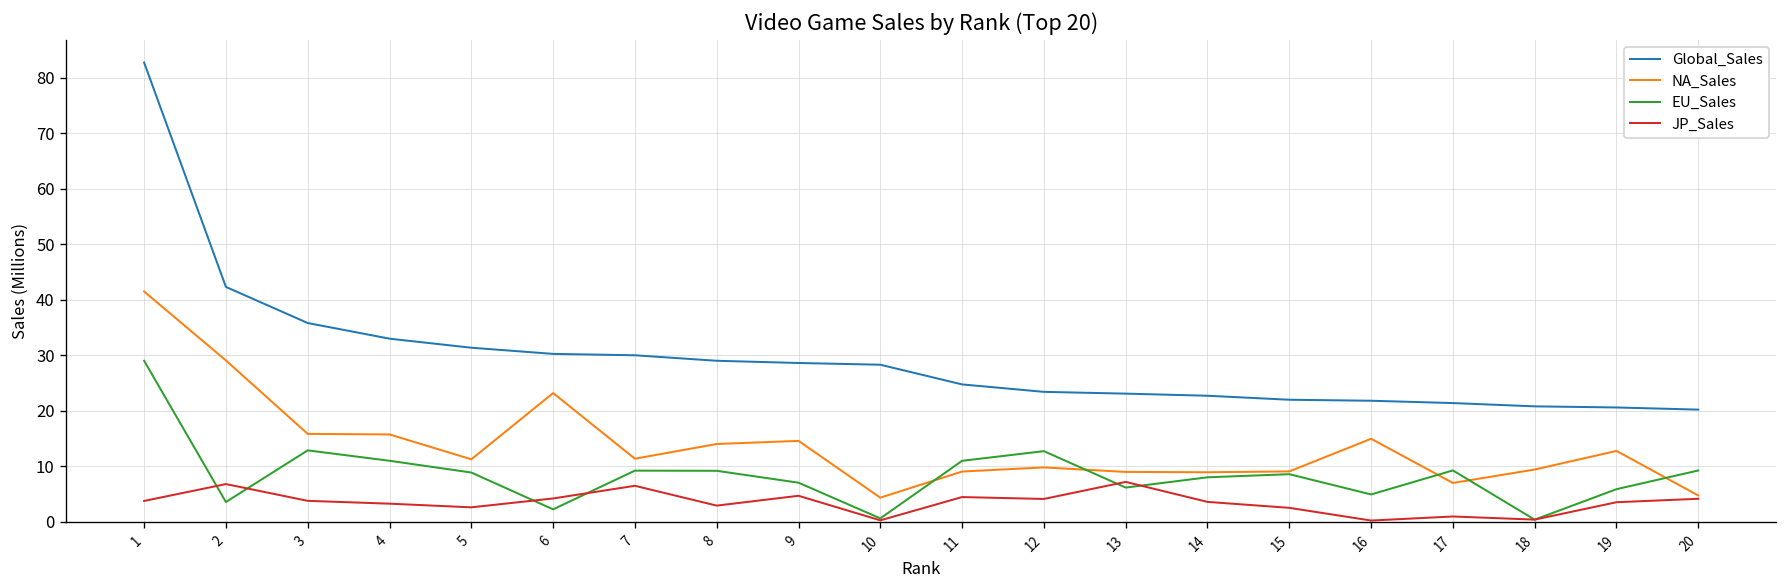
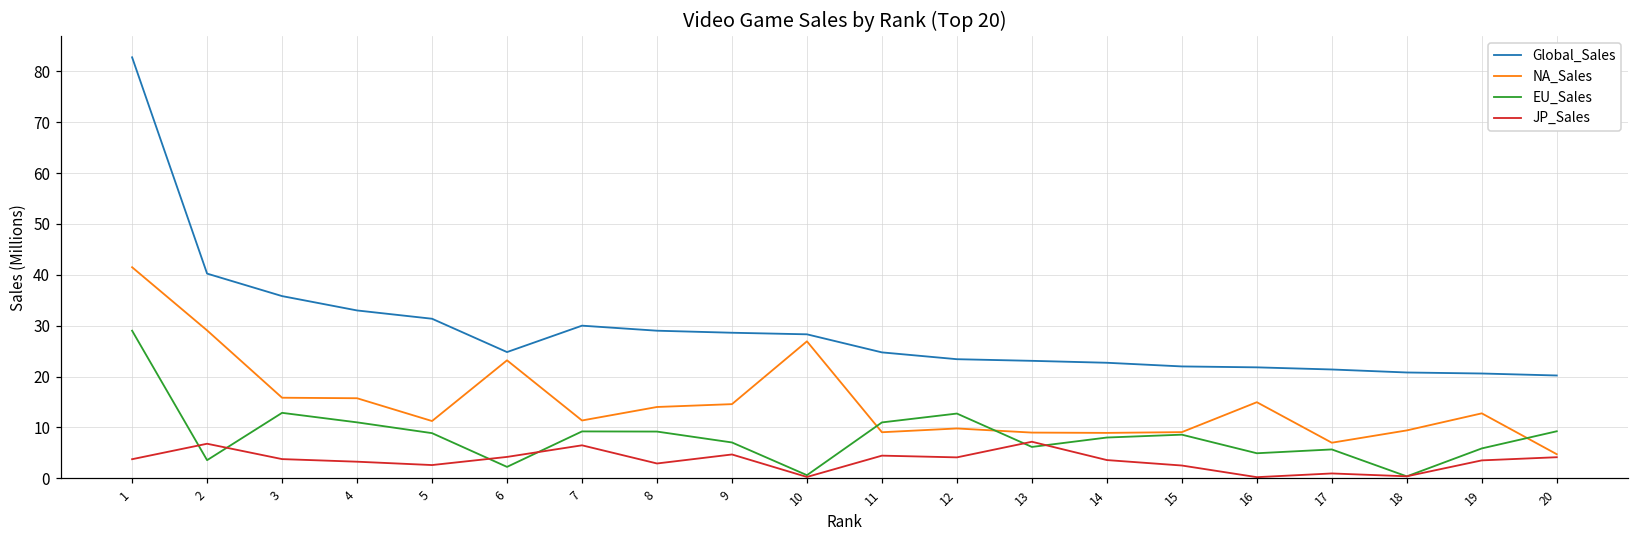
  {
    "Global_Sales": {
      "1": 83,
-     "2": 42,
+     "2": 40,
      "3": 36,
      "4": 33,
      "5": 31,
-     "6": 30,
+     "6": 25,
      "7": 30,
      "8": 29,
      "9": 29,
      "10": 28,
      "11": 25,
      "12": 23,
      "13": 23,
      "14": 23,
      "15": 22,
      "16": 22,
      "17": 21,
      "18": 21,
      "19": 21,
      "20": 20
    },
    "NA_Sales": {
      "1": 41,
      "2": 29,
      "3": 16,
      "4": 16,
      "5": 11,
      "6": 23,
      "7": 11,
      "8": 14,
      "9": 15,
-     "10": 4,
+     "10": 27,
      "11": 9,
      "12": 10,
      "13": 9,
      "14": 9,
      "16": 15,
      "17": 7,
      "18": 9,
      "19": 13,
      "20": 5
    },
    "EU_Sales": {
      "1": 29,
      "2": 4,
      "3": 13,
      "4": 11,
      "5": 9,
      "6": 2,
      "7": 9,
      "8": 9,
      "9": 7,
      "11": 11,
      "12": 13,
      "13": 6,
      "14": 8,
      "16": 5,
-     "17": 9,
+     "17": 6,
      "19": 6,
      "20": 9
    },
    "JP_Sales": {
      "1": 4,
      "2": 7,
      "3": 4,
      "4": 3,
      "5": 3,
      "6": 4,
      "7": 7,
      "8": 3,
      "9": 5,
      "11": 4,
      "12": 4,
      "13": 7,
      "14": 4,
      "15": 3,
      "16": 0,
      "17": 1,
      "19": 4,
      "20": 4
    }
  }
